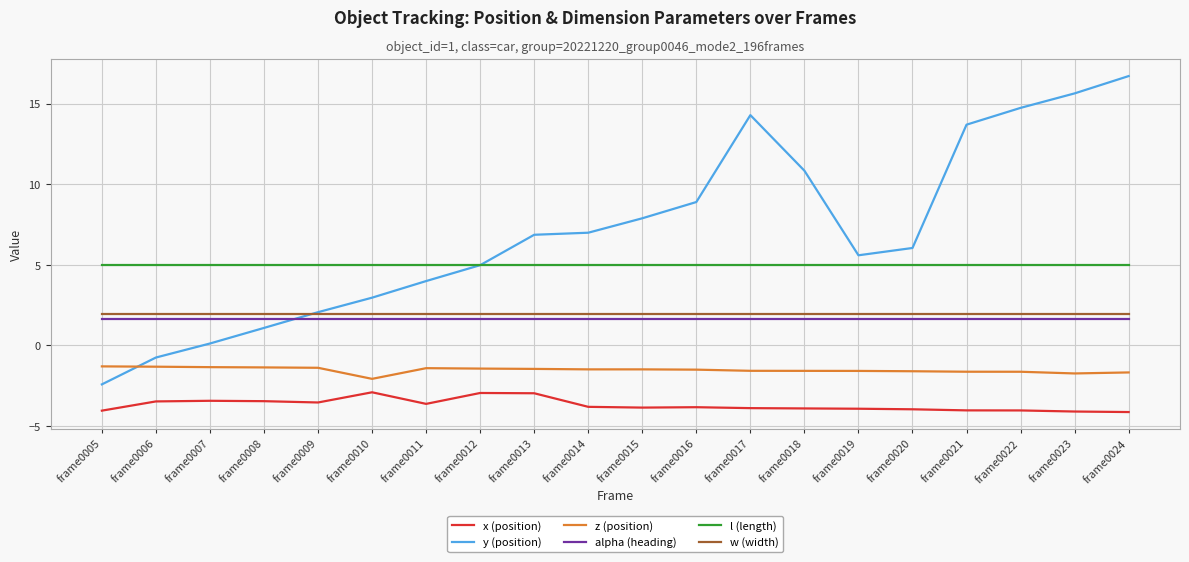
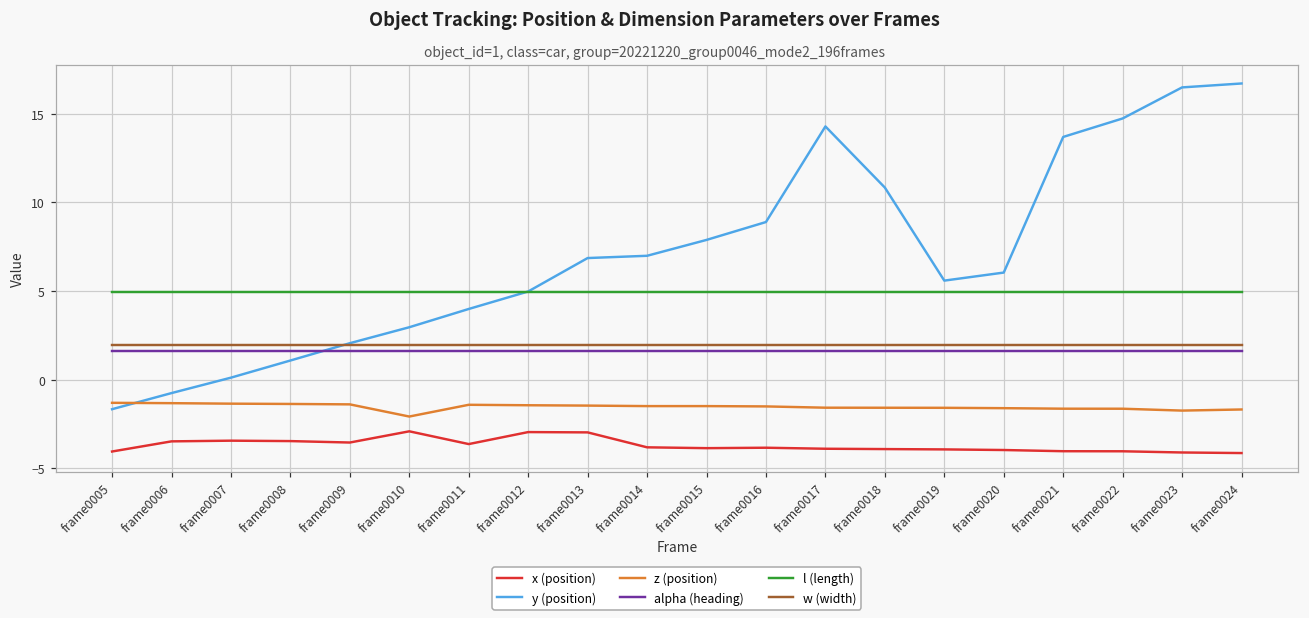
  {
    "x (position)": {
      "frame0005": -4.0,
      "frame0006": -3.5,
      "frame0007": -3.4,
      "frame0008": -3.5,
      "frame0009": -3.5,
      "frame0010": -2.9,
      "frame0011": -3.6,
      "frame0012": -2.9,
      "frame0013": -3.0,
      "frame0014": -3.8,
      "frame0015": -3.9,
      "frame0016": -3.8,
      "frame0017": -3.9,
      "frame0018": -3.9,
      "frame0019": -3.9,
      "frame0020": -4.0,
      "frame0021": -4.0,
      "frame0022": -4.0,
      "frame0023": -4.1,
      "frame0024": -4.1
    },
    "y (position)": {
-     "frame0005": -2.4,
+     "frame0005": -1.7,
      "frame0006": -0.8,
      "frame0007": 0.1,
      "frame0008": 1.1,
      "frame0010": 3.0,
      "frame0011": 4.0,
      "frame0013": 6.9,
      "frame0014": 7.0,
      "frame0015": 7.9,
      "frame0016": 8.9,
      "frame0017": 14.3,
      "frame0018": 10.8,
      "frame0019": 5.6,
      "frame0020": 6.0,
      "frame0021": 13.7,
      "frame0022": 14.7,
-     "frame0023": 15.6,
+     "frame0023": 16.5,
      "frame0024": 16.7
    },
    "z (position)": {
      "frame0005": -1.3,
      "frame0006": -1.3,
      "frame0007": -1.3,
      "frame0008": -1.4,
      "frame0009": -1.4,
      "frame0010": -2.1,
      "frame0011": -1.4,
      "frame0012": -1.4,
      "frame0013": -1.5,
      "frame0014": -1.5,
      "frame0015": -1.5,
      "frame0016": -1.5,
      "frame0017": -1.6,
      "frame0018": -1.6,
      "frame0019": -1.6,
      "frame0020": -1.6,
      "frame0021": -1.6,
      "frame0022": -1.6,
      "frame0023": -1.7,
      "frame0024": -1.7
    },
    "alpha (heading)": {
      "frame0005": 1.6,
      "frame0006": 1.6,
      "frame0007": 1.6,
      "frame0008": 1.6,
      "frame0009": 1.6,
      "frame0010": 1.6,
      "frame0011": 1.6,
      "frame0012": 1.6,
      "frame0013": 1.6,
      "frame0014": 1.6,
      "frame0015": 1.6,
      "frame0016": 1.6,
      "frame0017": 1.6,
      "frame0018": 1.6,
      "frame0019": 1.6,
      "frame0020": 1.6,
      "frame0021": 1.6,
      "frame0022": 1.6,
      "frame0023": 1.6,
      "frame0024": 1.6
    },
    "l (length)": {
      "frame0005": 5.0,
      "frame0006": 5.0,
      "frame0007": 5.0,
      "frame0008": 5.0,
      "frame0009": 5.0,
      "frame0010": 5.0,
      "frame0011": 5.0,
      "frame0013": 5.0,
      "frame0014": 5.0,
      "frame0015": 5.0,
      "frame0016": 5.0,
      "frame0017": 5.0,
      "frame0018": 5.0,
      "frame0019": 5.0,
      "frame0020": 5.0,
      "frame0021": 5.0,
      "frame0022": 5.0,
      "frame0023": 5.0,
      "frame0024": 5.0
    },
    "w (width)": {
      "frame0005": 2.0,
      "frame0006": 2.0,
      "frame0007": 2.0,
      "frame0008": 2.0,
      "frame0010": 2.0,
      "frame0011": 2.0,
      "frame0012": 2.0,
      "frame0013": 2.0,
      "frame0014": 2.0,
      "frame0015": 2.0,
      "frame0016": 2.0,
      "frame0017": 2.0,
      "frame0018": 2.0,
      "frame0019": 2.0,
      "frame0020": 2.0,
      "frame0021": 2.0,
      "frame0022": 2.0,
      "frame0023": 2.0,
      "frame0024": 2.0
    }
  }
